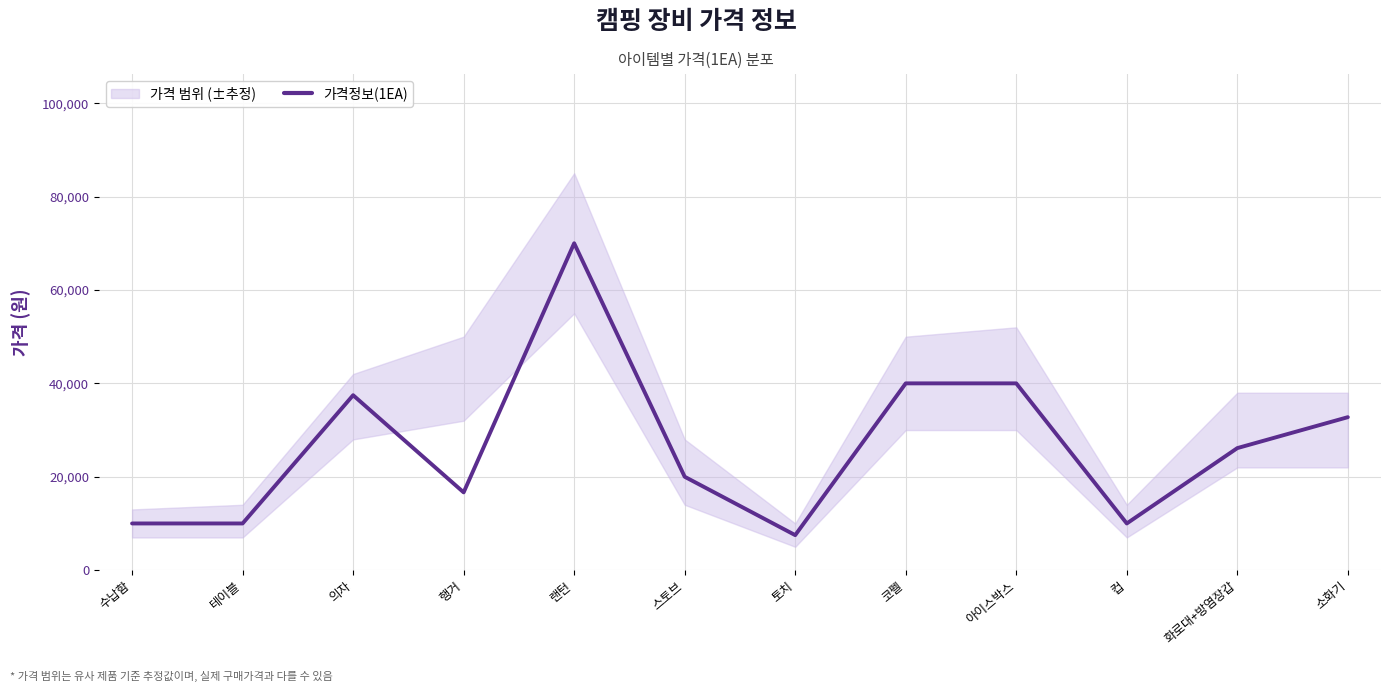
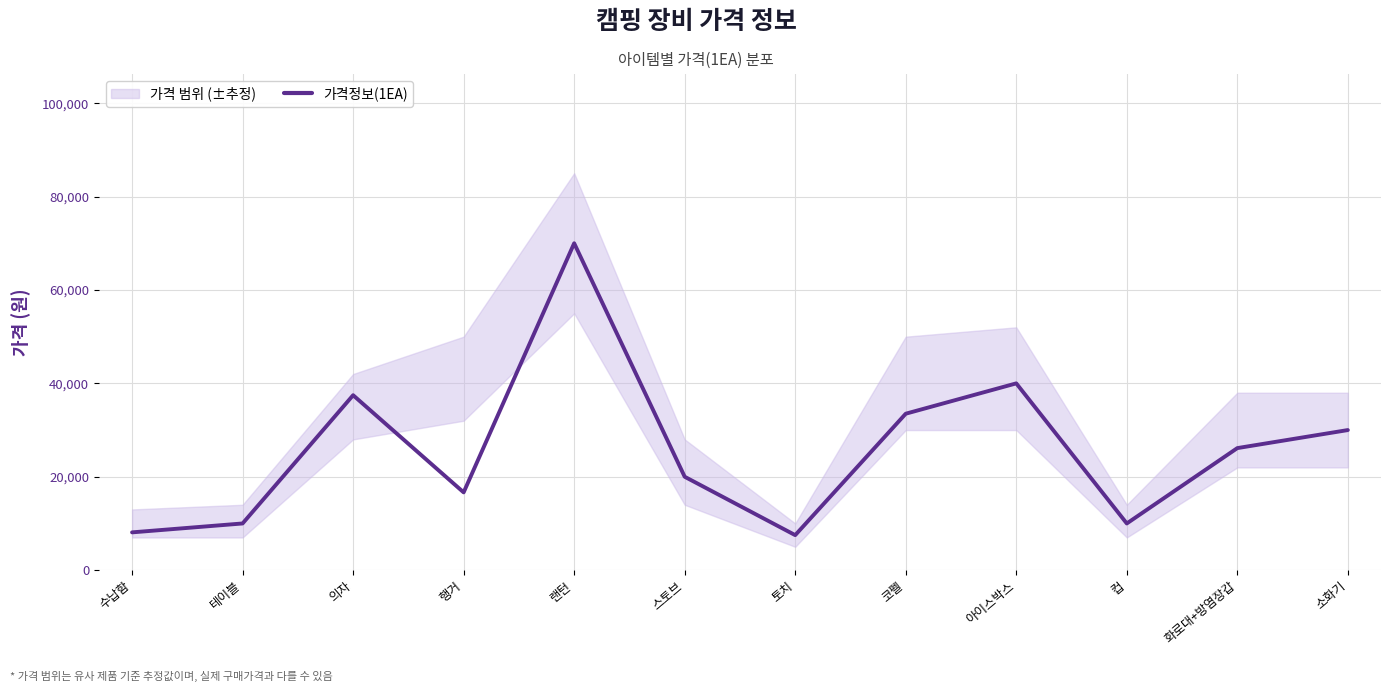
  {
    "가격정보(1EA)": {
-     "수납함": "10,000",
+     "수납함": "8,000",
      "테이블": "10,000",
      "의자": "37,000",
      "행거": "17,000",
      "랜턴": "70,000",
      "스토브": "20,000",
      "토치": "8,000",
-     "코펠": "40,000",
+     "코펠": "34,000",
      "아이스박스": "40,000",
      "컵": "10,000",
      "화로대+방염장갑": "26,000",
-     "소화기": "33,000"
+     "소화기": "30,000"
    }
  }
